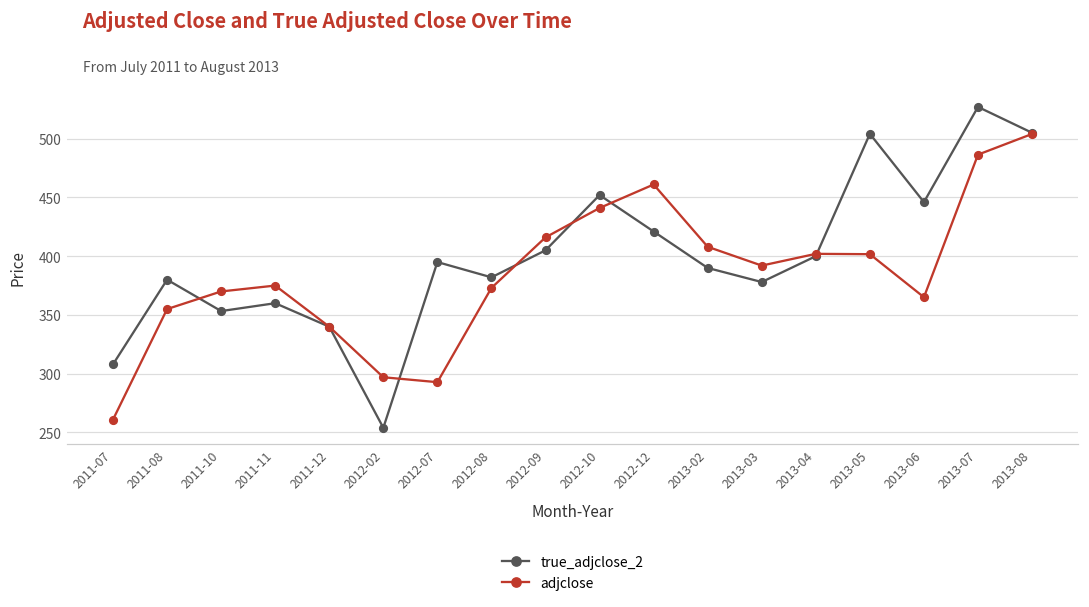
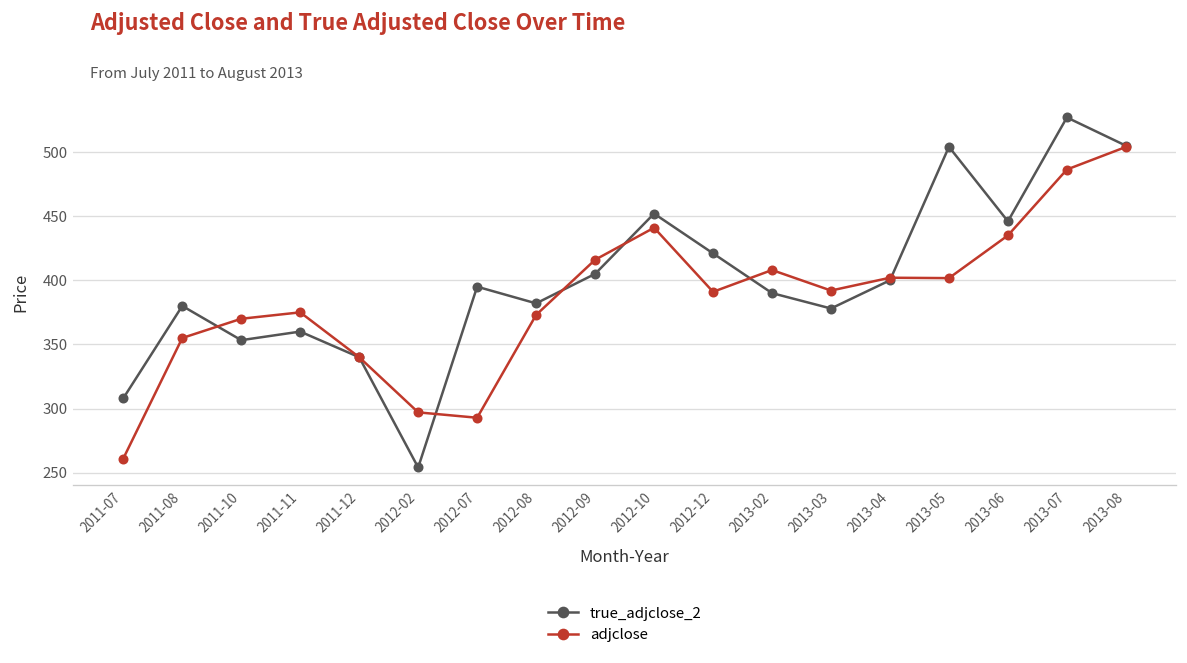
  {
    "true_adjclose_2": {
      "2011-07": 308,
      "2011-08": 380,
      "2011-10": 353,
      "2011-11": 360,
      "2012-02": 254,
      "2012-07": 395,
      "2012-08": 382,
      "2012-09": 405,
      "2012-10": 452,
      "2012-12": 421,
      "2013-02": 390,
      "2013-03": 378,
      "2013-05": 504,
      "2013-06": 446,
      "2013-07": 527
    },
    "adjclose": {
      "2011-07": 261,
      "2011-08": 355,
      "2011-10": 370,
      "2011-11": 375,
      "2012-02": 297,
      "2012-07": 293,
      "2012-08": 373,
      "2012-09": 416,
      "2012-10": 441,
-     "2012-12": 461,
+     "2012-12": 391,
      "2013-02": 408,
      "2013-03": 392,
      "2013-05": 402,
-     "2013-06": 365,
+     "2013-06": 435,
      "2013-07": 486
    }
  }
